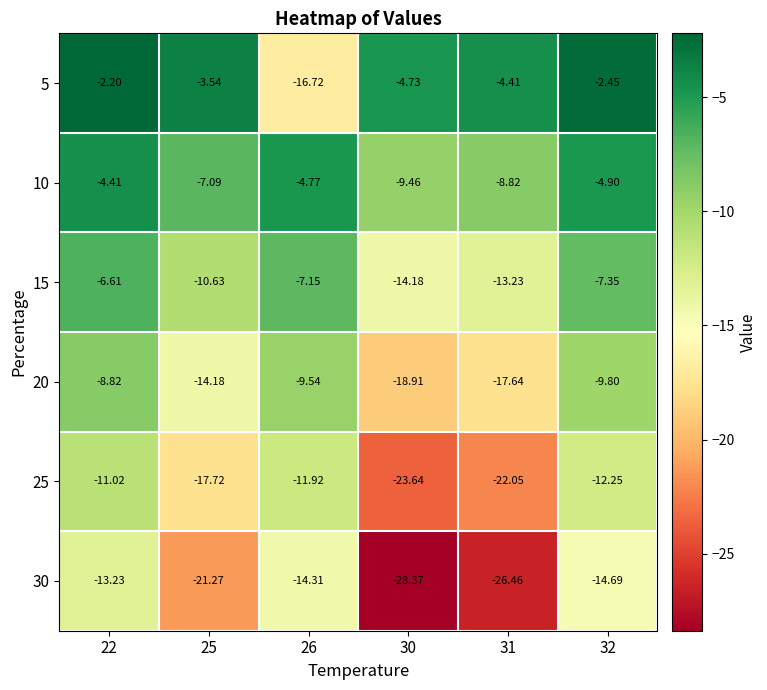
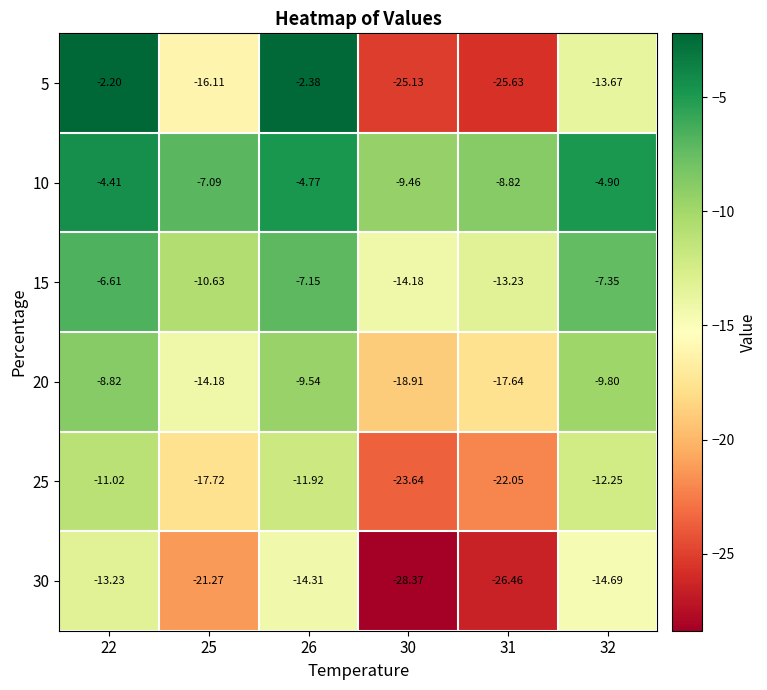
  {
    "5": {
      "22": -2.20,
-     "25": -3.54,
-     "26": -16.72,
-     "30": -4.73,
-     "31": -4.41,
-     "32": -2.45
+     "25": -16.11,
+     "26": -2.38,
+     "30": -25.13,
+     "31": -25.63,
+     "32": -13.67
    },
    "10": {
      "22": -4.41,
      "25": -7.09,
      "26": -4.77,
      "30": -9.46,
      "31": -8.82,
      "32": -4.90
    },
    "15": {
      "22": -6.61,
      "25": -10.63,
      "26": -7.15,
      "30": -14.18,
      "31": -13.23,
      "32": -7.35
    },
    "20": {
      "22": -8.82,
      "25": -14.18,
      "26": -9.54,
      "30": -18.91,
      "31": -17.64,
      "32": -9.80
    },
    "25": {
      "22": -11.02,
      "25": -17.72,
      "26": -11.92,
      "30": -23.64,
      "31": -22.05,
      "32": -12.25
    },
    "30": {
      "22": -13.23,
      "25": -21.27,
      "26": -14.31,
      "30": -28.37,
      "31": -26.46,
      "32": -14.69
    }
  }
